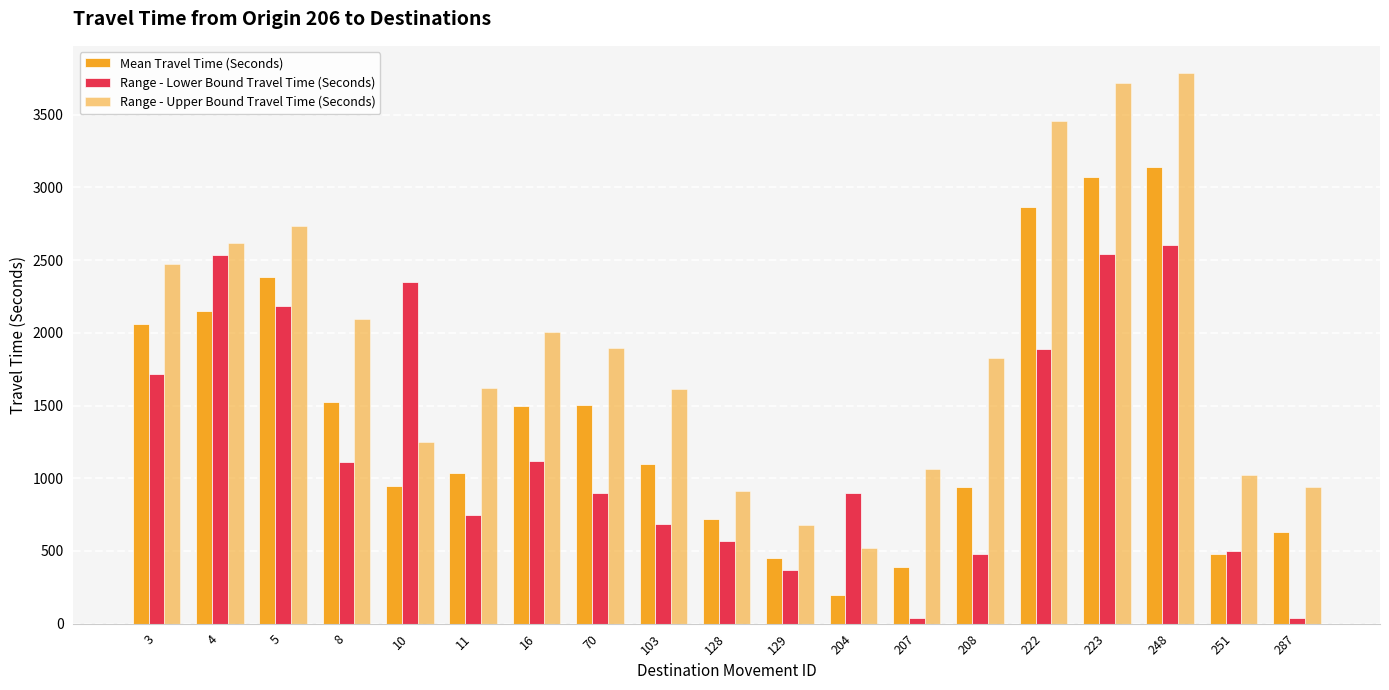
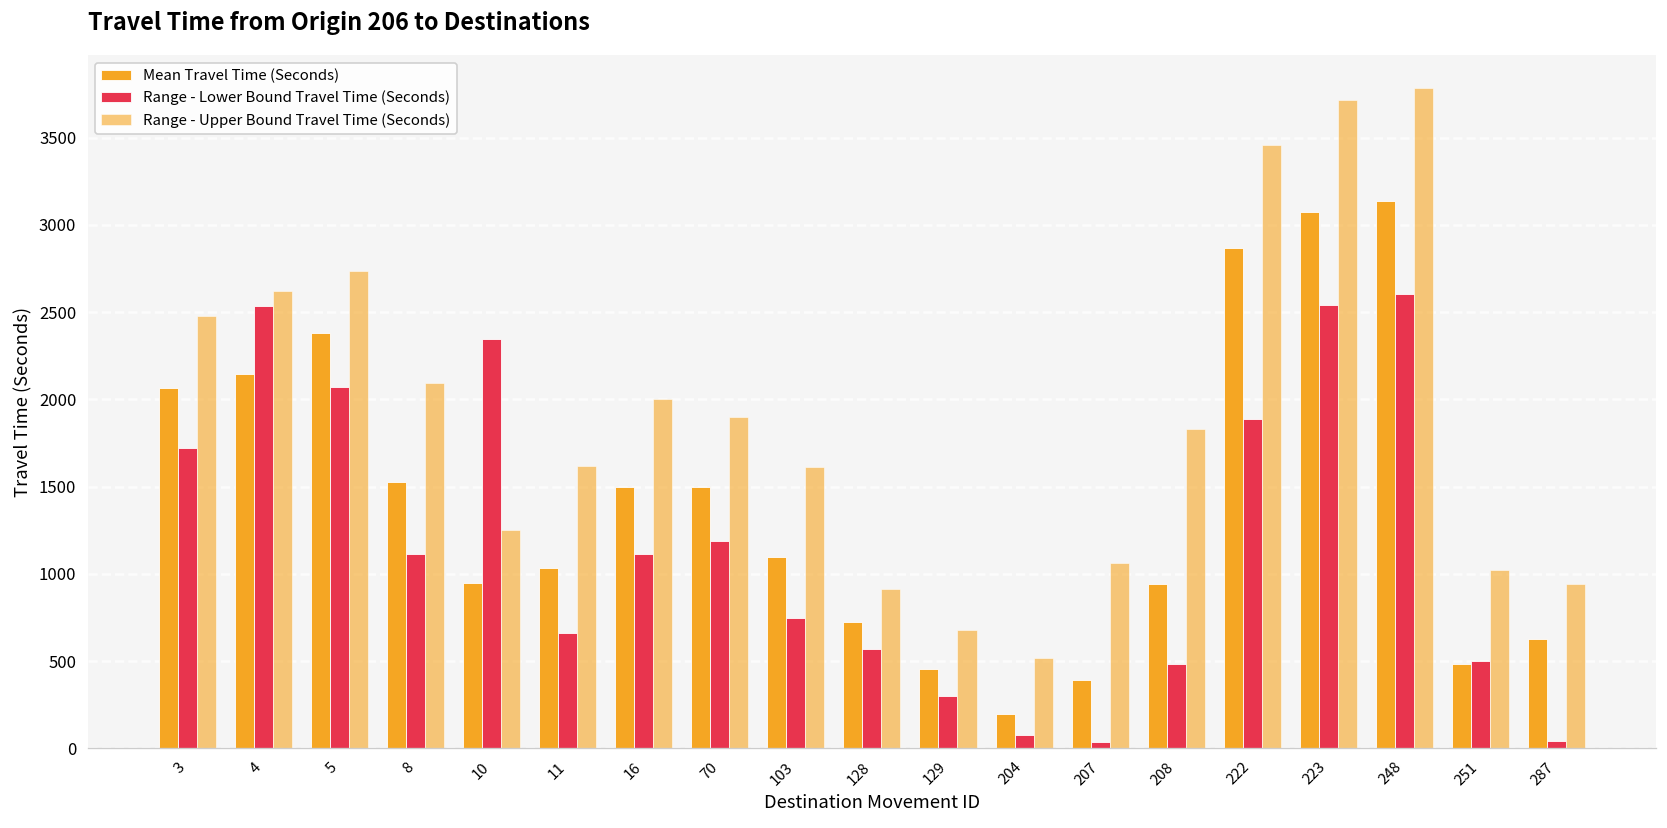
  {
    "Range - Lower Bound Travel Time (Seconds)": {
      "3": 1720,
      "4": 2540,
-     "5": 2190,
+     "5": 2070,
      "8": 1110,
      "10": 2350,
-     "11": 750,
+     "11": 660,
      "16": 1120,
-     "70": 900,
-     "103": 690,
+     "70": 1190,
+     "103": 750,
      "128": 570,
-     "129": 370,
-     "204": 900,
+     "129": 300,
+     "204": 80,
      "207": 40,
      "208": 480,
      "222": 1890,
      "223": 2540,
      "248": 2600,
      "251": 500,
      "287": 40
    }
  }
